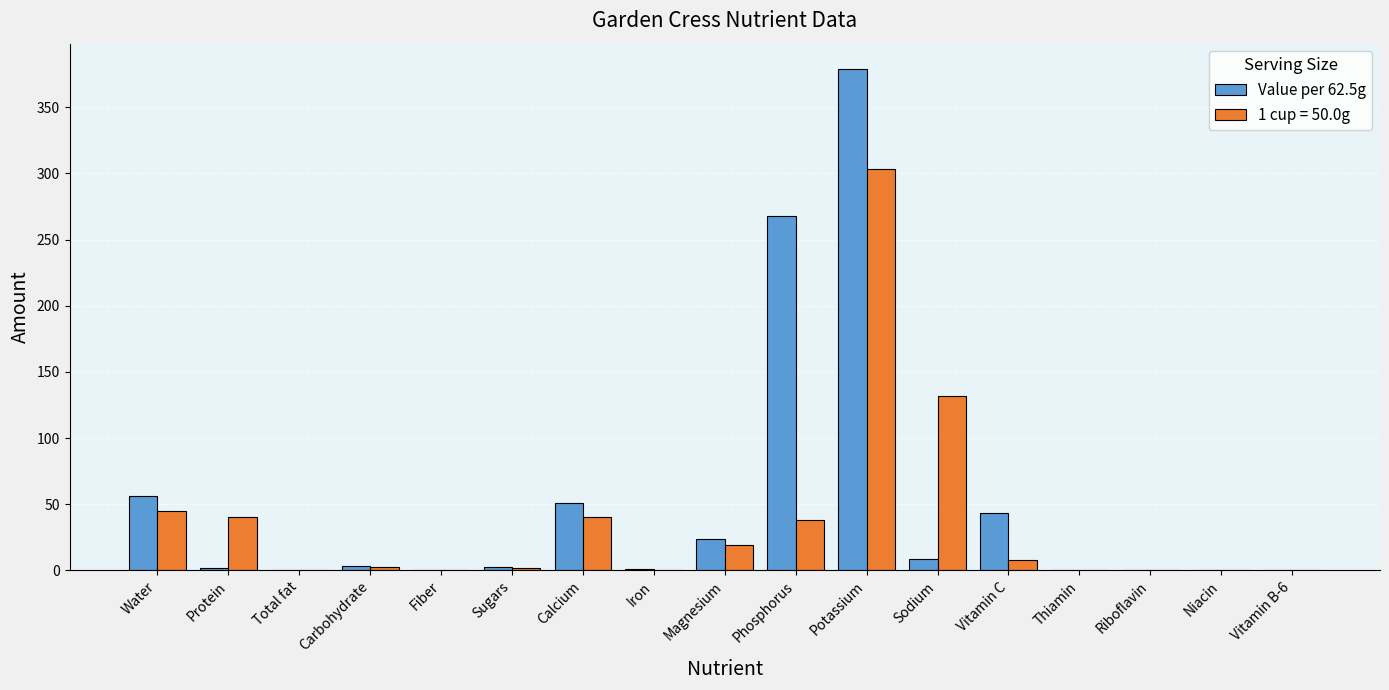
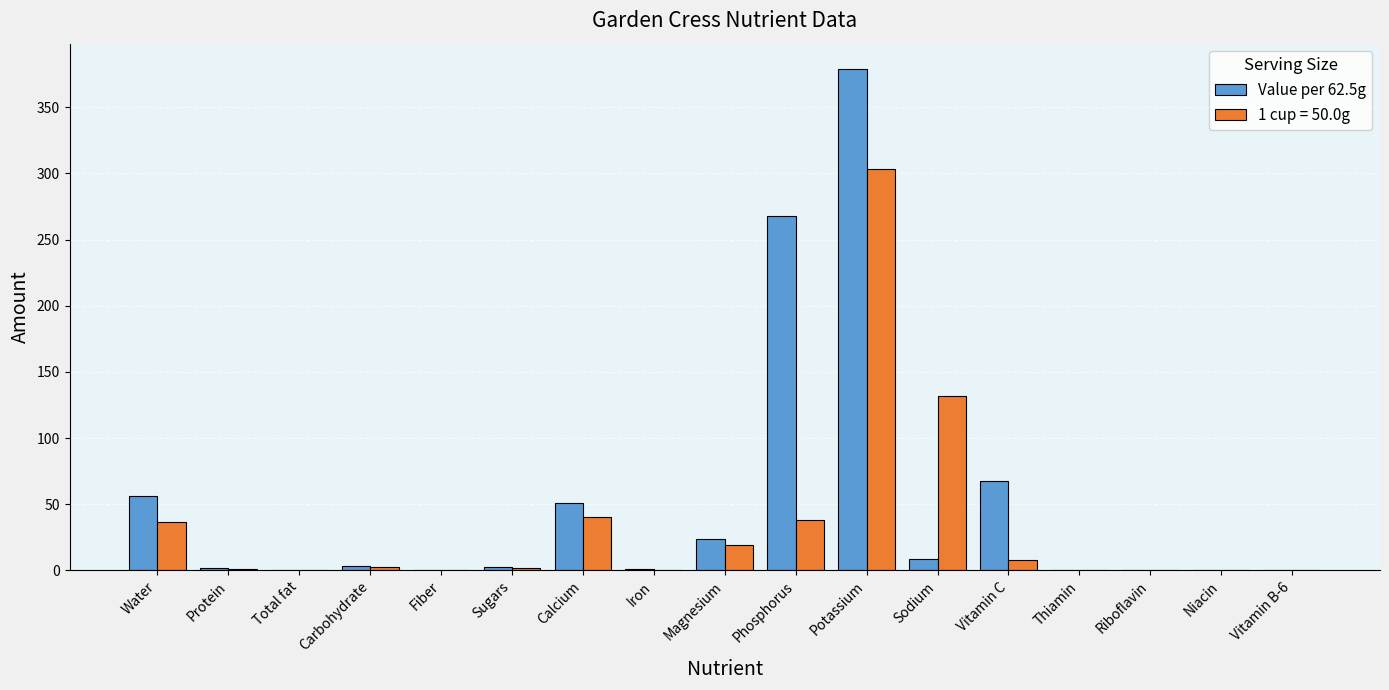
  {
    "Value per 62.5g": {
      "Water": 56,
      "Carbohydrate": 3,
      "Sugars": 3,
      "Calcium": 51,
      "Magnesium": 24,
      "Phosphorus": 268,
      "Potassium": 379,
      "Sodium": 9,
-     "Vitamin C": 43
+     "Vitamin C": 67
    },
    "1 cup = 50.0g": {
-     "Water": 45,
-     "Protein": 41,
+     "Water": 36,
+     "Protein": 1,
      "Carbohydrate": 3,
      "Sugars": 2,
      "Calcium": 40,
      "Magnesium": 19,
      "Phosphorus": 38,
      "Potassium": 303,
      "Sodium": 132,
      "Vitamin C": 8
    }
  }
